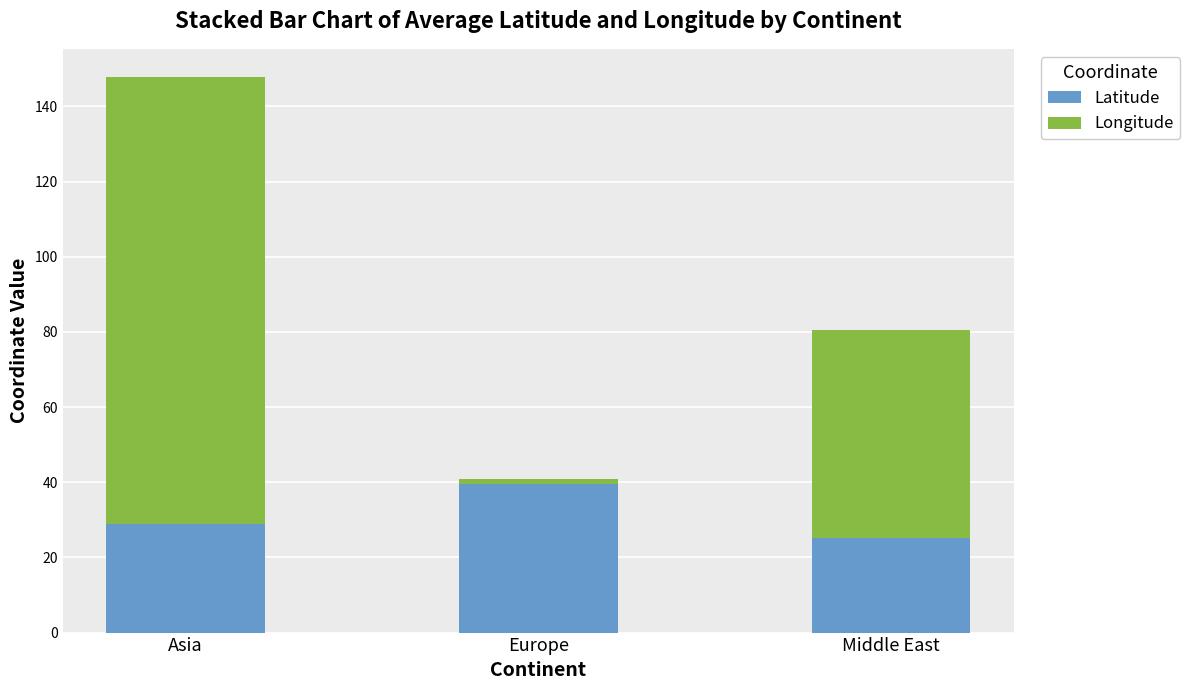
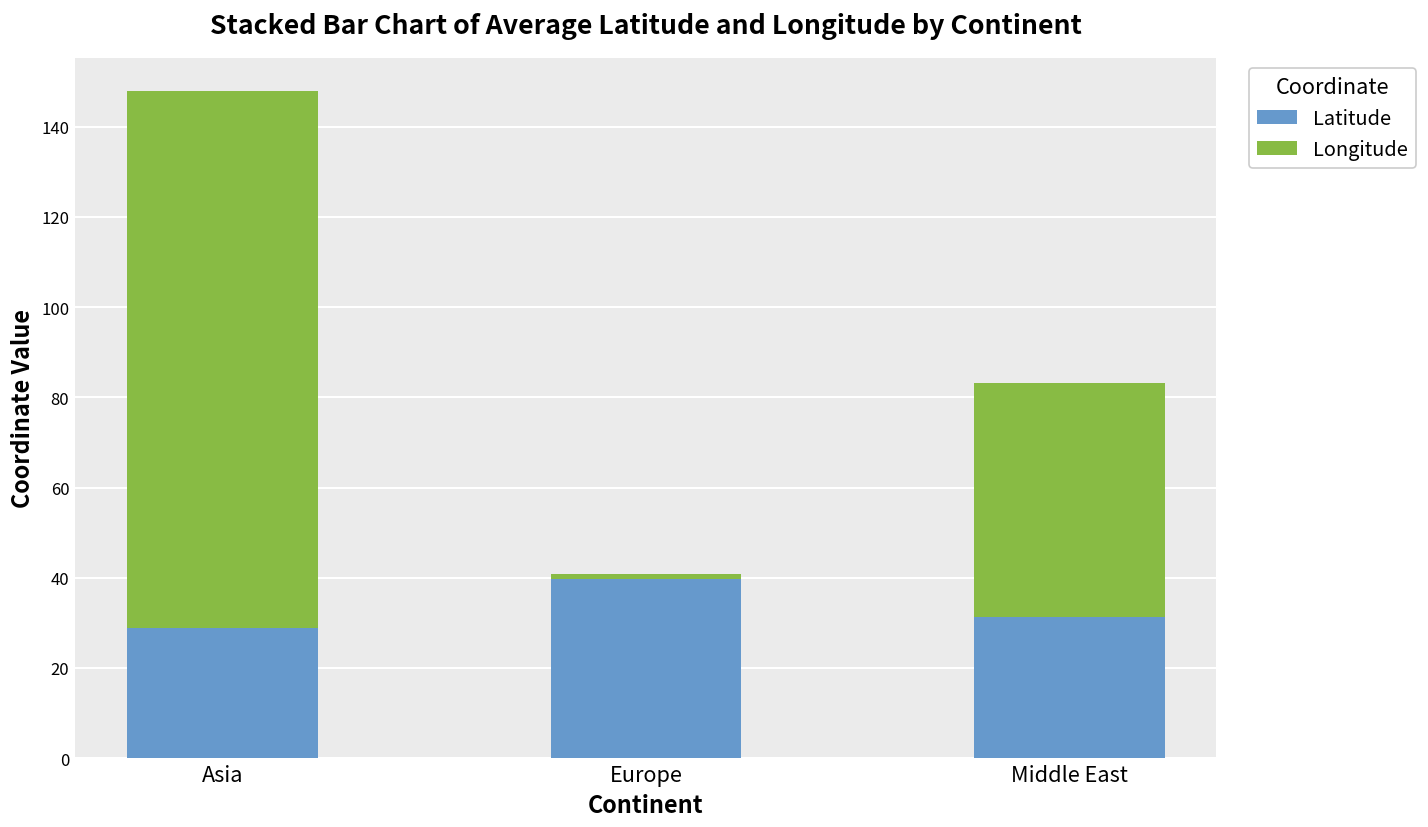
  {
    "Latitude": {
      "Asia": 29,
      "Europe": 40,
-     "Middle East": 25
+     "Middle East": 31
    },
    "Longitude": {
      "Asia": 119,
      "Europe": 1,
-     "Middle East": 55
+     "Middle East": 52
    }
  }
